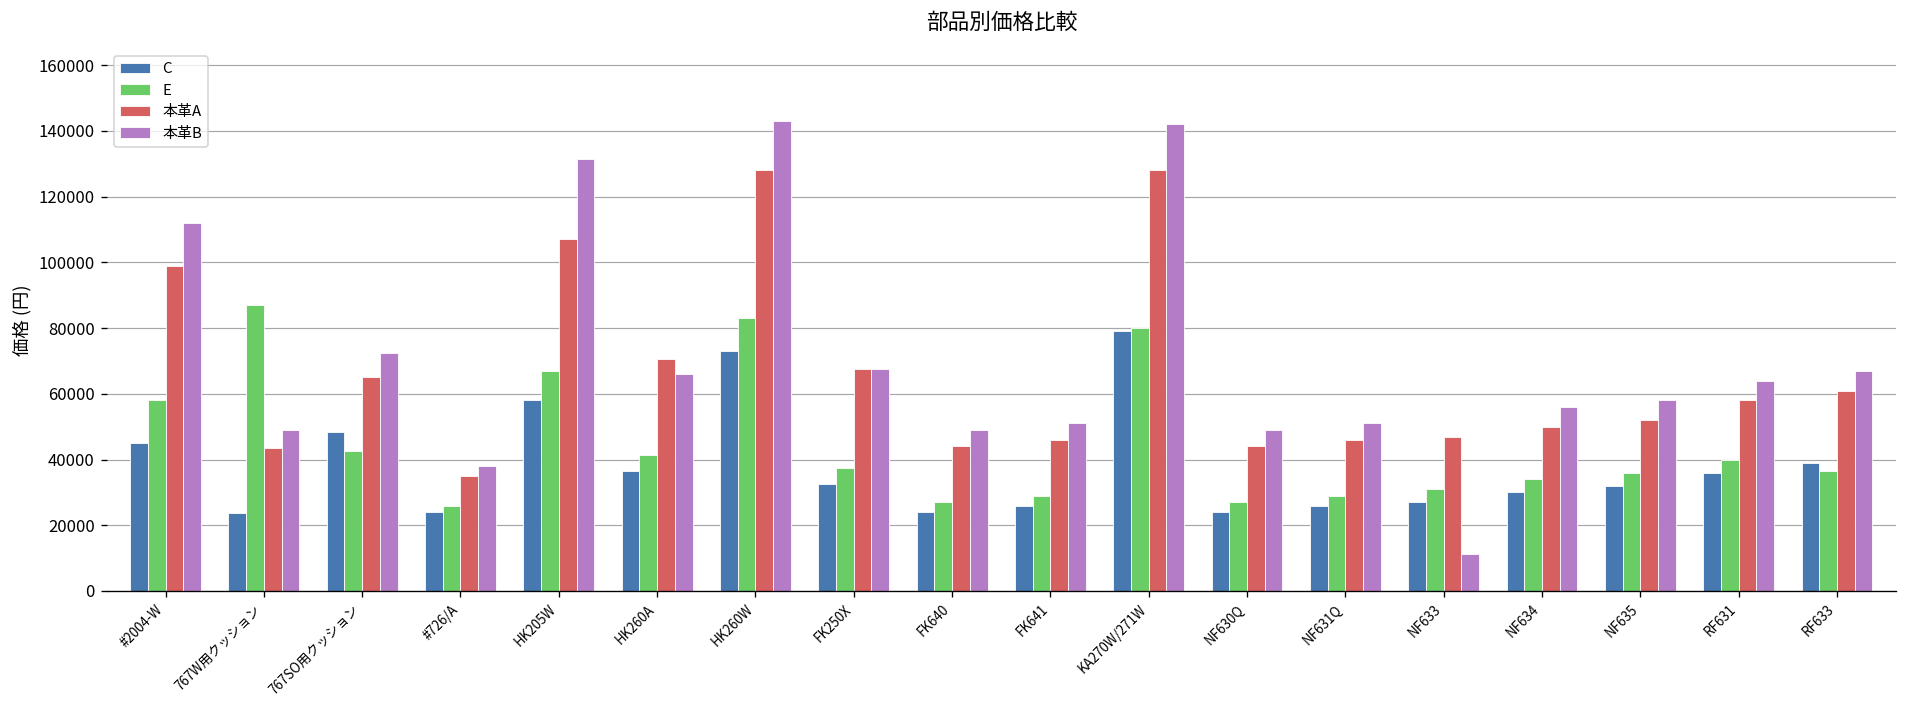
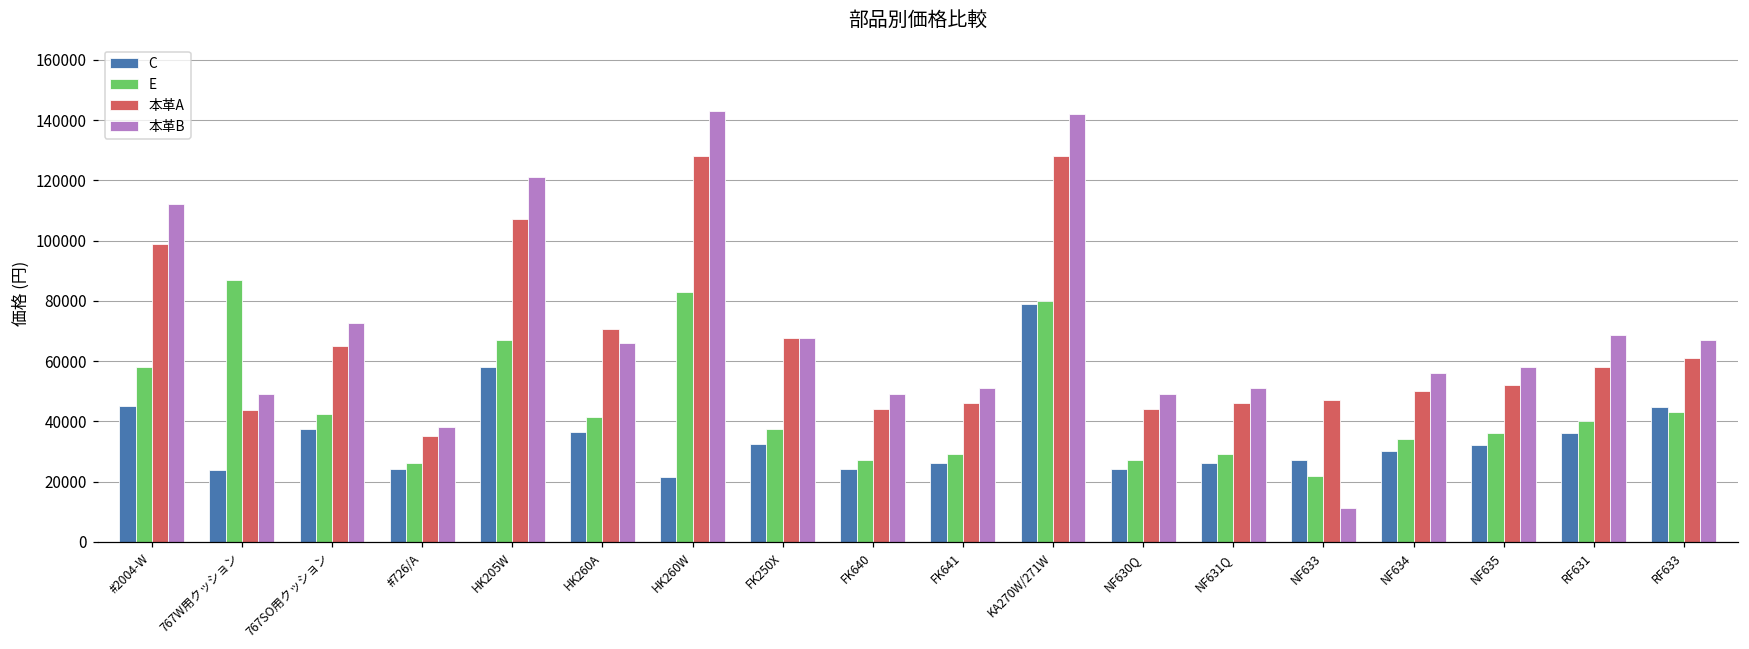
  {
    "C": {
      "#2004-W": 45000,
      "767W用クッション": 24000,
-     "767SO用クッション": 48000,
+     "767SO用クッション": 38000,
      "#726/A": 24000,
      "HK205W": 58000,
      "HK260A": 37000,
-     "HK260W": 73000,
+     "HK260W": 21000,
      "FK250X": 33000,
      "FK640": 24000,
      "FK641": 26000,
      "KA270W/271W": 79000,
      "NF630Q": 24000,
      "NF631Q": 26000,
      "NF633": 27000,
      "NF634": 30000,
      "NF635": 32000,
      "RF631": 36000,
-     "RF633": 39000
+     "RF633": 45000
    },
    "E": {
      "#2004-W": 58000,
      "767W用クッション": 87000,
      "767SO用クッション": 43000,
      "#726/A": 26000,
      "HK205W": 67000,
      "HK260A": 42000,
      "HK260W": 83000,
      "FK250X": 38000,
      "FK640": 27000,
      "FK641": 29000,
      "KA270W/271W": 80000,
      "NF630Q": 27000,
      "NF631Q": 29000,
-     "NF633": 31000,
+     "NF633": 22000,
      "NF634": 34000,
      "NF635": 36000,
      "RF631": 40000,
-     "RF633": 37000
+     "RF633": 43000
    },
    "本革A": {
      "#2004-W": 99000,
      "767W用クッション": 44000,
      "767SO用クッション": 65000,
      "#726/A": 35000,
      "HK205W": 107000,
      "HK260A": 71000,
      "HK260W": 128000,
      "FK250X": 68000,
      "FK640": 44000,
      "FK641": 46000,
      "KA270W/271W": 128000,
      "NF630Q": 44000,
      "NF631Q": 46000,
      "NF633": 47000,
      "NF634": 50000,
      "NF635": 52000,
      "RF631": 58000,
      "RF633": 61000
    },
    "本革B": {
      "#2004-W": 112000,
      "767W用クッション": 49000,
      "767SO用クッション": 73000,
      "#726/A": 38000,
-     "HK205W": 132000,
+     "HK205W": 121000,
      "HK260A": 66000,
      "HK260W": 143000,
      "FK250X": 68000,
      "FK640": 49000,
      "FK641": 51000,
      "KA270W/271W": 142000,
      "NF630Q": 49000,
      "NF631Q": 51000,
      "NF633": 11000,
      "NF634": 56000,
      "NF635": 58000,
-     "RF631": 64000,
+     "RF631": 69000,
      "RF633": 67000
    }
  }
